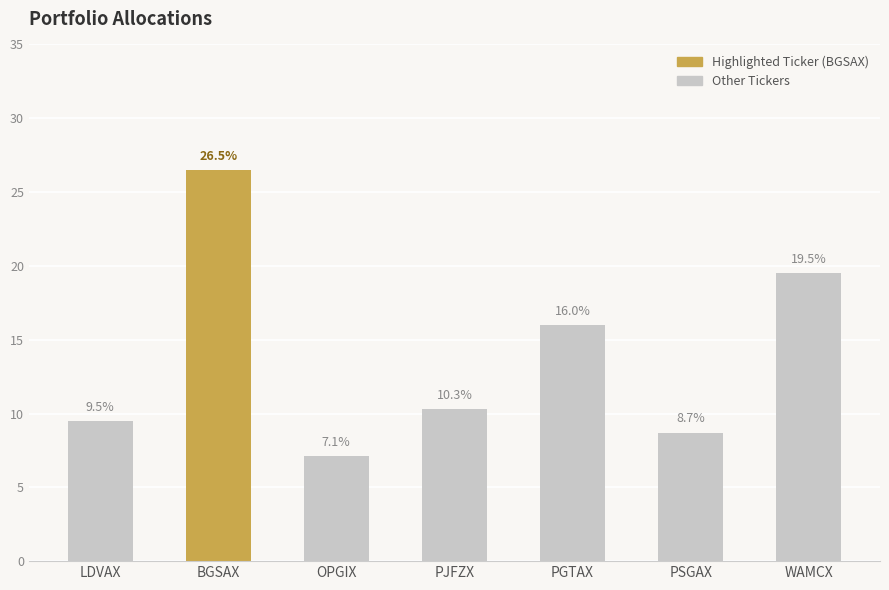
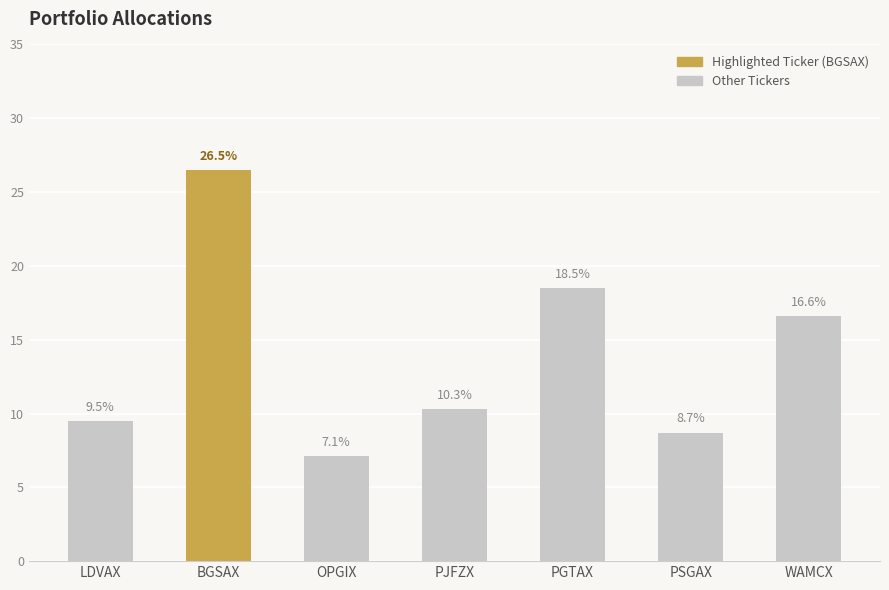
  {
    "LDVAX": "9.5%",
    "BGSAX": "26.5%",
    "OPGIX": "7.1%",
    "PJFZX": "10.3%",
-   "PGTAX": "16.0%",
+   "PGTAX": "18.5%",
    "PSGAX": "8.7%",
-   "WAMCX": "19.5%"
+   "WAMCX": "16.6%"
  }
